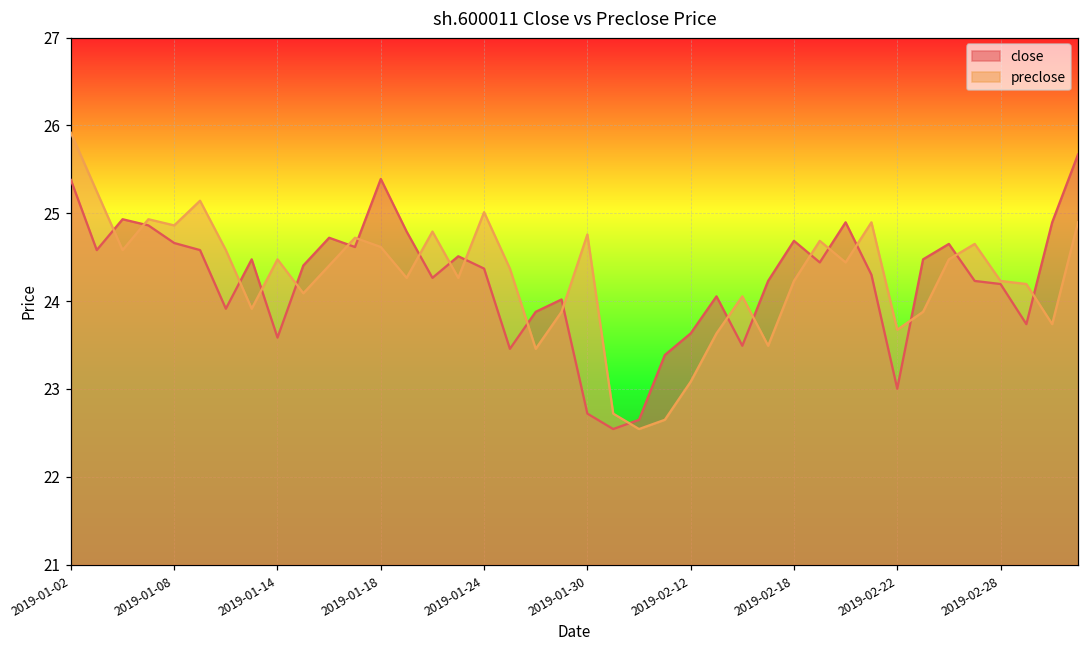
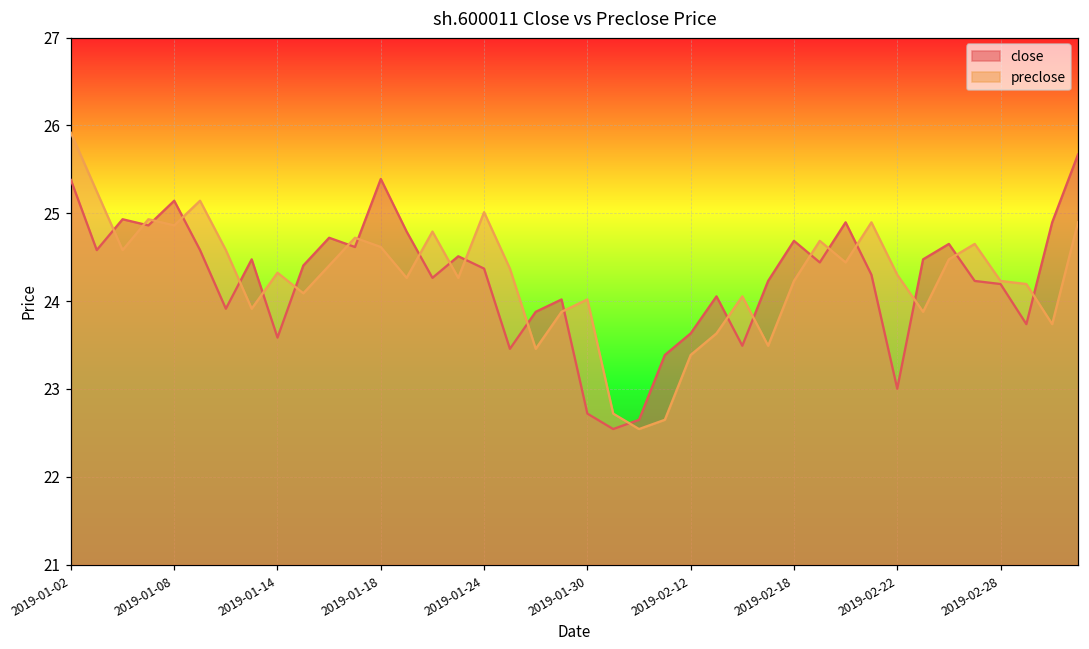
  {
    "close": {
      "2019-01-02": 25.4,
-     "2019-01-08": 24.7,
+     "2019-01-08": 25.1,
      "2019-01-14": 23.6,
      "2019-01-18": 25.4,
      "2019-01-24": 24.4,
      "2019-01-30": 22.7,
      "2019-02-12": 23.6,
      "2019-02-18": 24.7,
      "2019-02-22": 23.0,
      "2019-02-28": 24.2
    },
    "preclose": {
      "2019-01-02": 25.9,
      "2019-01-08": 24.9,
-     "2019-01-14": 24.5,
+     "2019-01-14": 24.3,
      "2019-01-18": 24.6,
      "2019-01-24": 25.0,
-     "2019-01-30": 24.8,
-     "2019-02-12": 23.1,
+     "2019-01-30": 24.0,
+     "2019-02-12": 23.4,
      "2019-02-18": 24.2,
-     "2019-02-22": 23.7,
+     "2019-02-22": 24.3,
      "2019-02-28": 24.2
    }
  }
